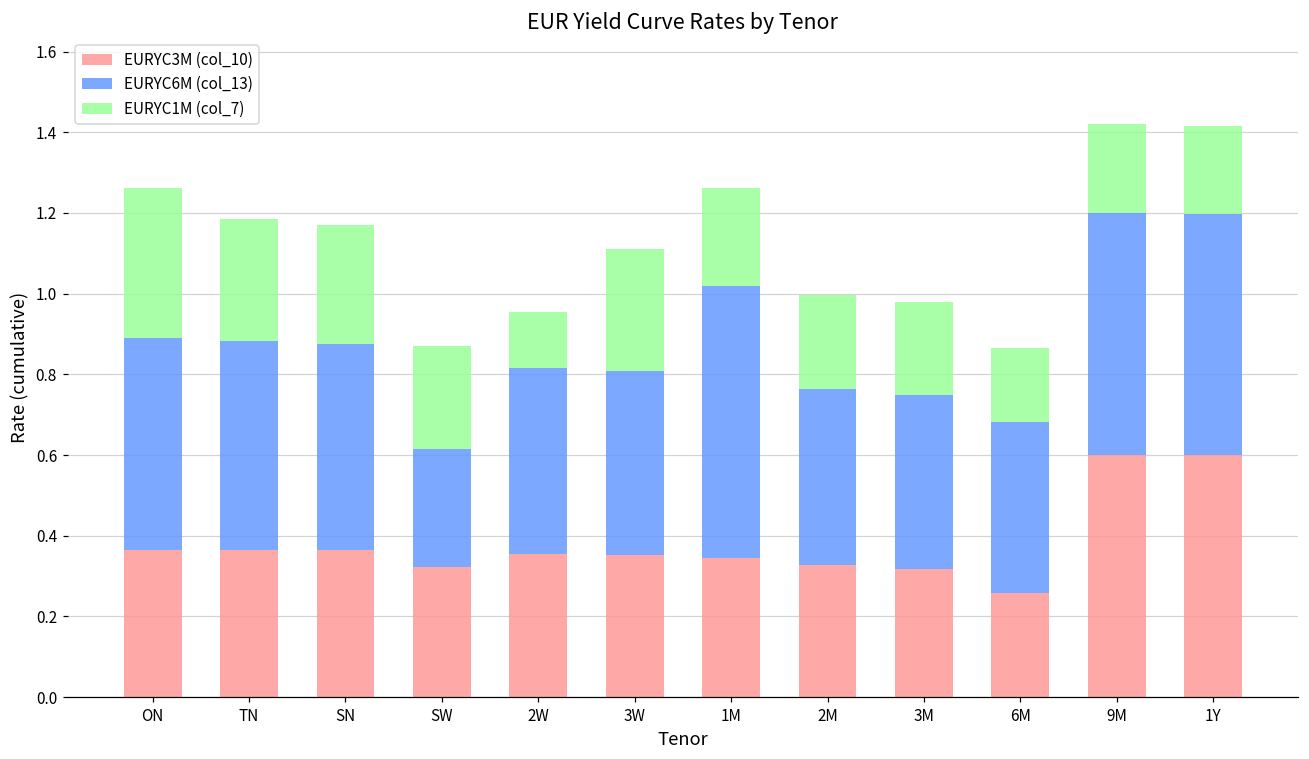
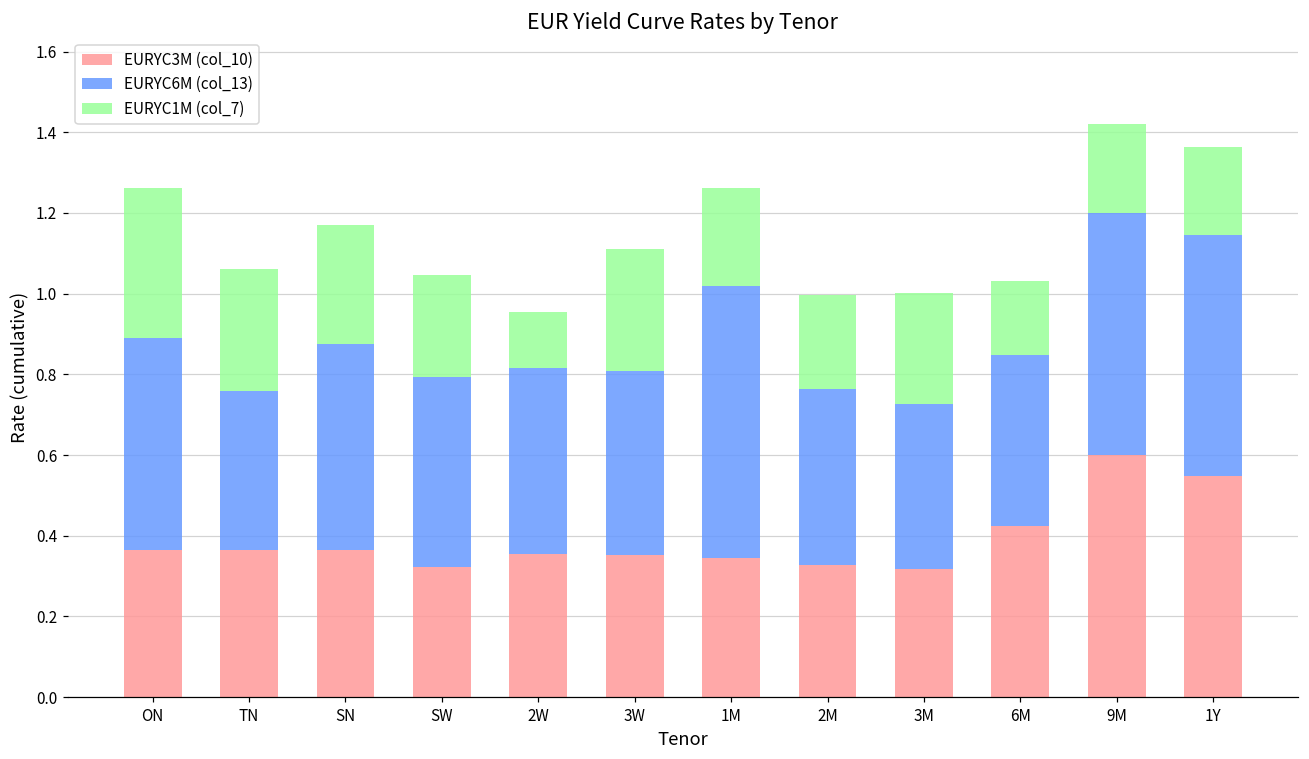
  {
    "EURYC3M (col_10)": {
      "ON": 0.36,
      "TN": 0.36,
      "SN": 0.36,
      "SW": 0.32,
      "2W": 0.35,
      "3W": 0.35,
      "1M": 0.35,
      "2M": 0.33,
      "3M": 0.32,
-     "6M": 0.26,
+     "6M": 0.42,
      "9M": 0.60,
-     "1Y": 0.60
+     "1Y": 0.55
    },
    "EURYC6M (col_13)": {
      "ON": 0.53,
-     "TN": 0.52,
+     "TN": 0.39,
      "SN": 0.51,
-     "SW": 0.29,
+     "SW": 0.47,
      "2W": 0.46,
      "3W": 0.46,
      "1M": 0.67,
      "2M": 0.44,
-     "3M": 0.43,
+     "3M": 0.41,
      "6M": 0.42,
      "9M": 0.60,
      "1Y": 0.60
    },
    "EURYC1M (col_7)": {
      "ON": 0.37,
      "TN": 0.30,
      "SN": 0.29,
      "SW": 0.25,
      "2W": 0.14,
      "3W": 0.30,
      "1M": 0.24,
      "2M": 0.23,
-     "3M": 0.23,
+     "3M": 0.27,
      "6M": 0.18,
      "9M": 0.22,
      "1Y": 0.22
    }
  }
